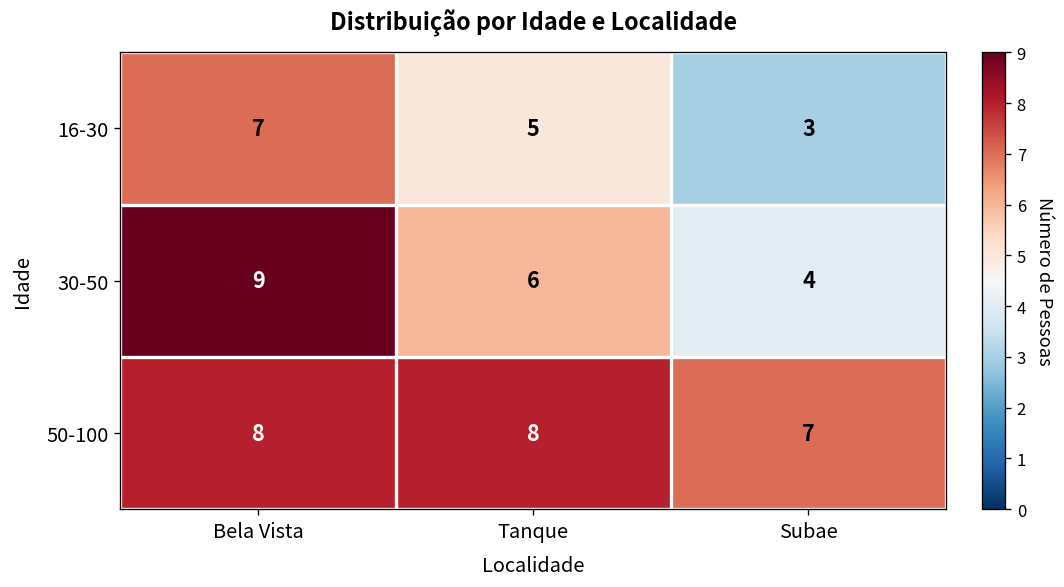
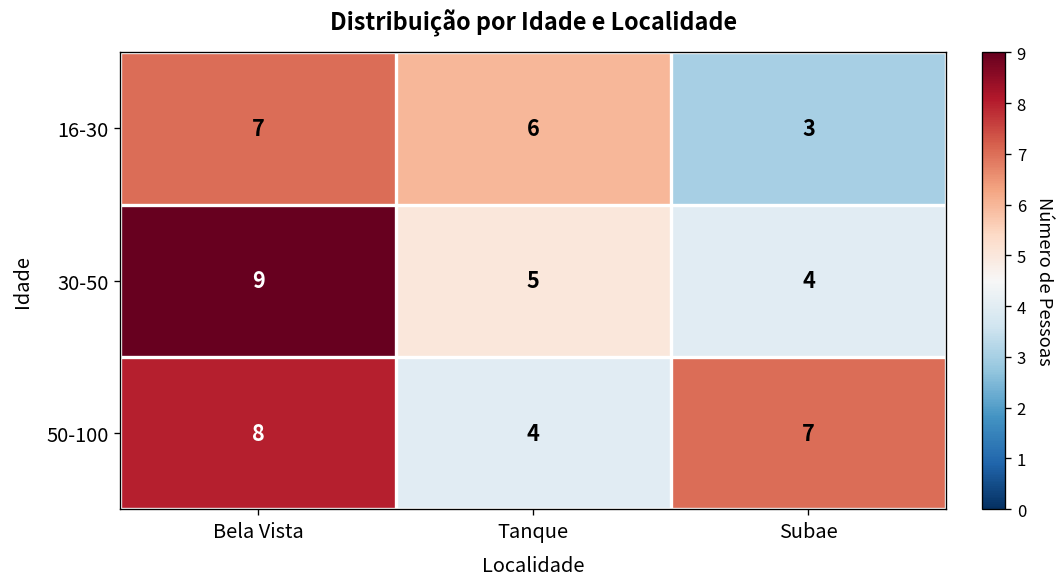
  {
    "16-30": {
      "Bela Vista": 7,
-     "Tanque": 5,
+     "Tanque": 6,
      "Subae": 3
    },
    "30-50": {
      "Bela Vista": 9,
-     "Tanque": 6,
+     "Tanque": 5,
      "Subae": 4
    },
    "50-100": {
      "Bela Vista": 8,
-     "Tanque": 8,
+     "Tanque": 4,
      "Subae": 7
    }
  }
